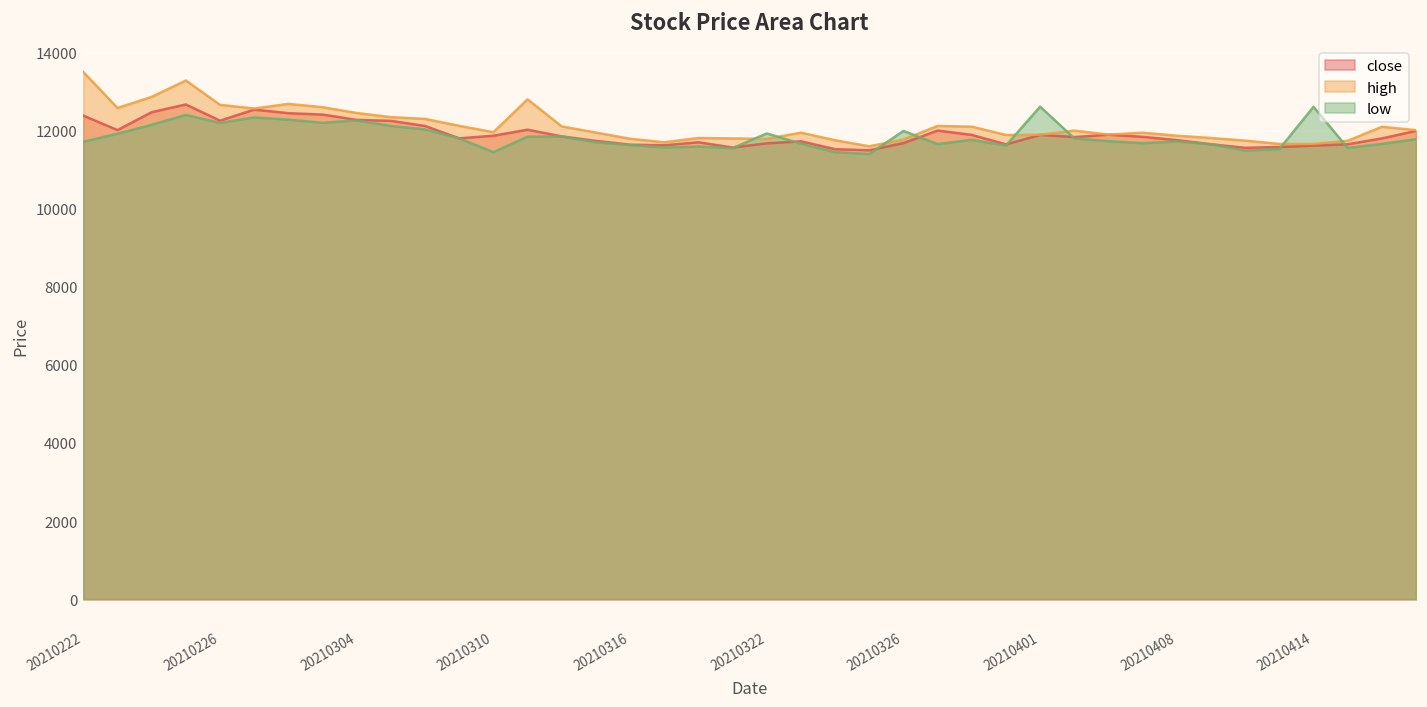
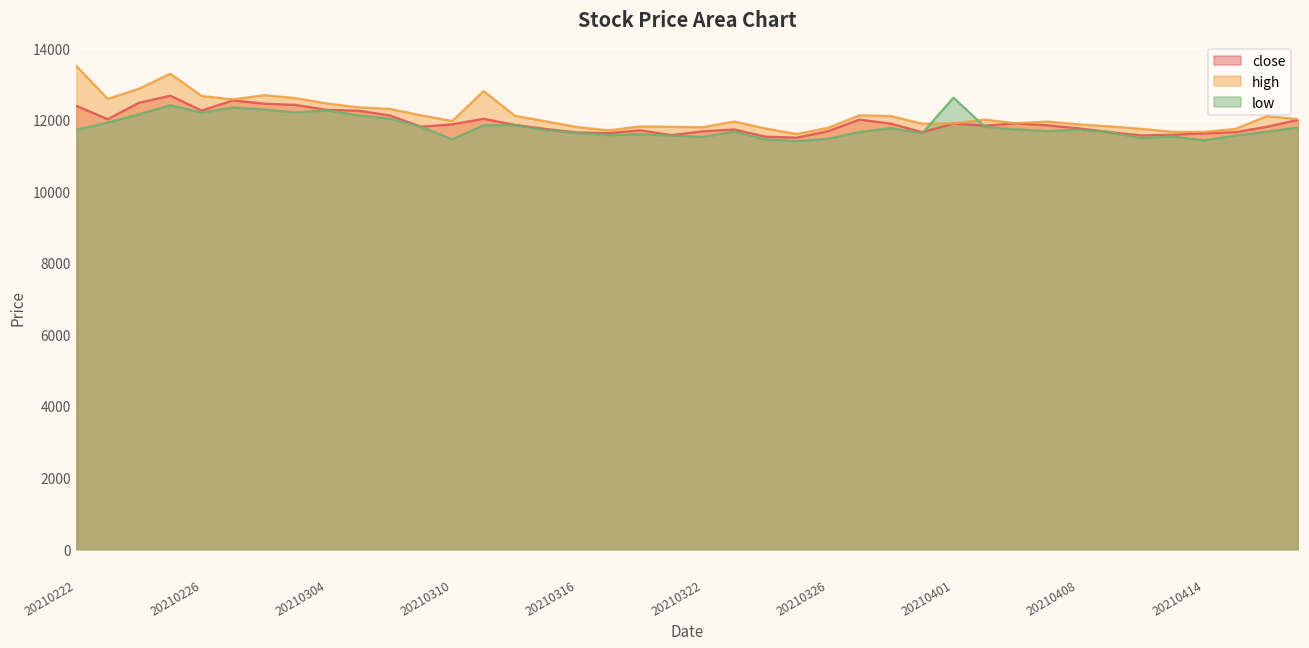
  {
    "low": {
      "20210222": 11700,
      "20210310": 11400,
-     "20210322": 11900,
-     "20210326": 12000,
+     "20210322": 11500,
+     "20210326": 11500,
      "20210401": 12600,
-     "20210414": 12600
+     "20210414": 11400
    }
  }
